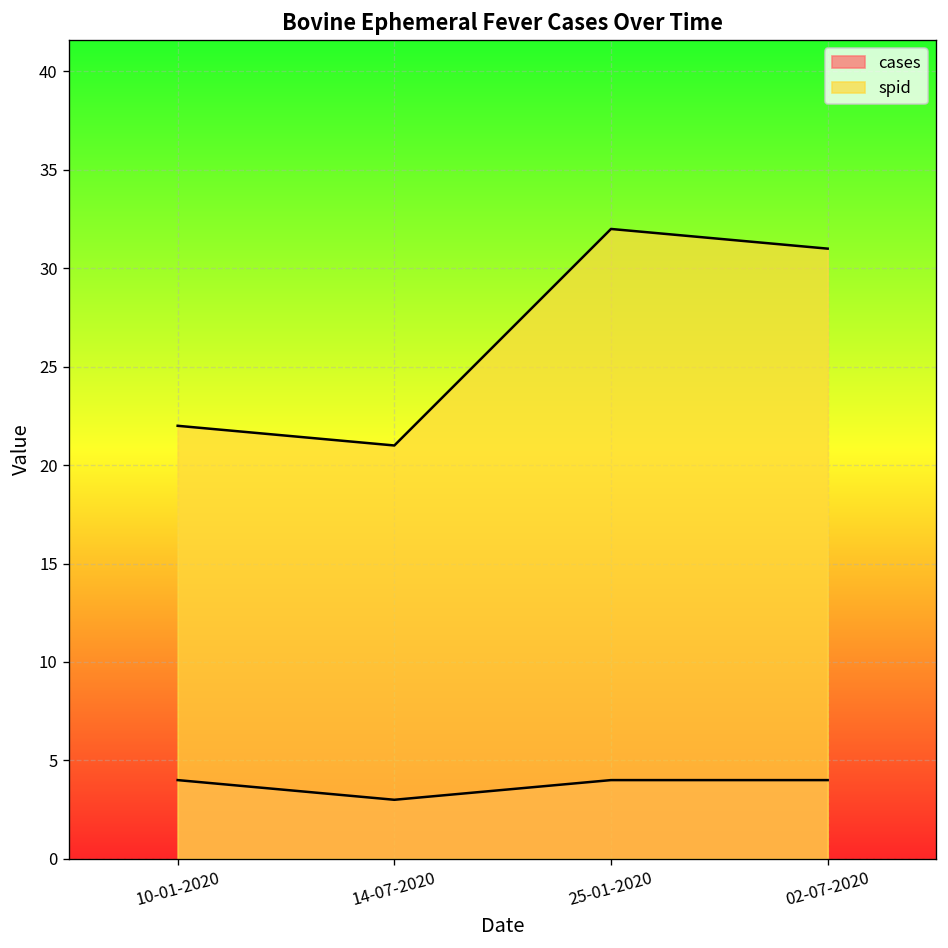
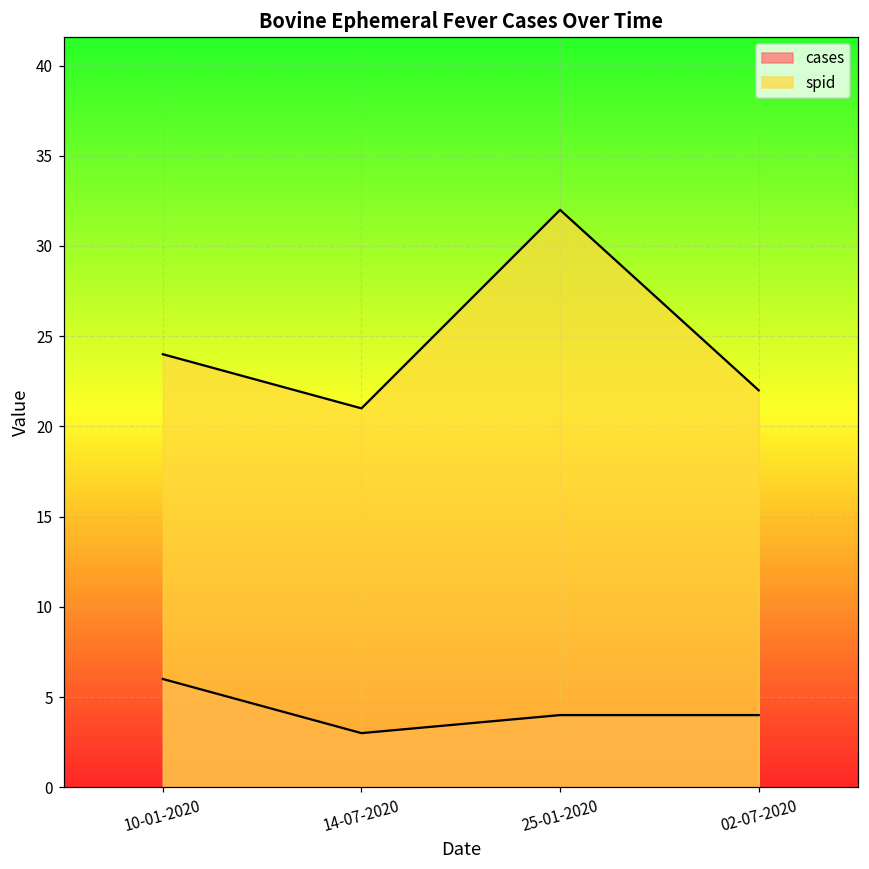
  {
    "cases": {
-     "10-01-2020": 4,
+     "10-01-2020": 6,
      "14-07-2020": 3,
      "25-01-2020": 4,
      "02-07-2020": 4
    },
    "spid": {
-     "10-01-2020": 22,
+     "10-01-2020": 24,
      "14-07-2020": 21,
      "25-01-2020": 32,
-     "02-07-2020": 31
+     "02-07-2020": 22
    }
  }
